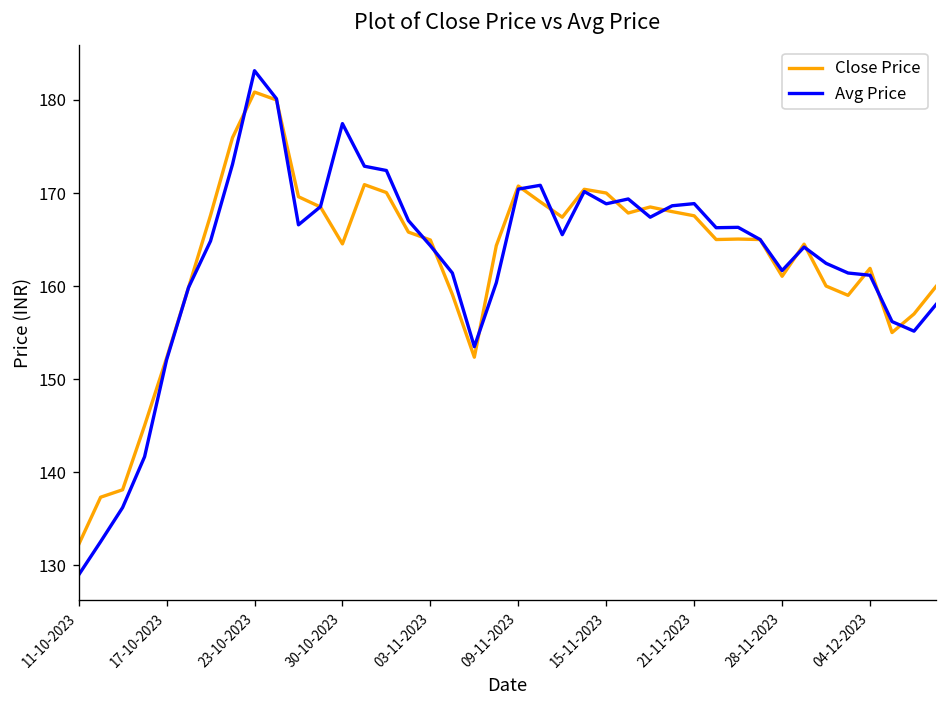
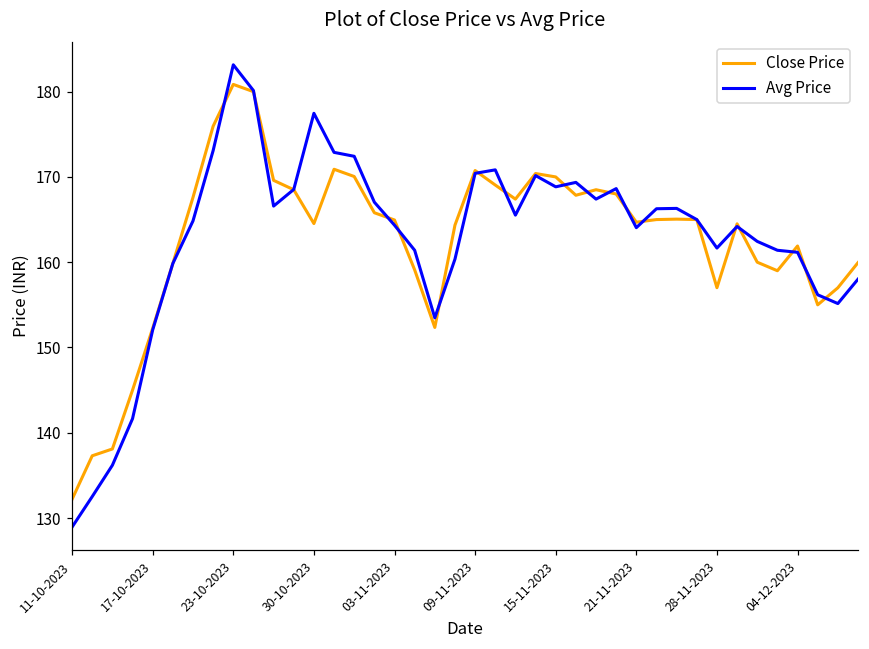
  {
    "Close Price": {
      "11-10-2023": 132,
      "23-10-2023": 181,
      "30-10-2023": 165,
      "03-11-2023": 165,
      "09-11-2023": 171,
      "15-11-2023": 170,
-     "21-11-2023": 168,
-     "28-11-2023": 161,
+     "21-11-2023": 165,
+     "28-11-2023": 157,
      "04-12-2023": 162
    },
    "Avg Price": {
      "11-10-2023": 129,
      "23-10-2023": 183,
      "30-10-2023": 177,
      "03-11-2023": 164,
      "09-11-2023": 170,
      "15-11-2023": 169,
-     "21-11-2023": 169,
+     "21-11-2023": 164,
      "28-11-2023": 162,
      "04-12-2023": 161
    }
  }
